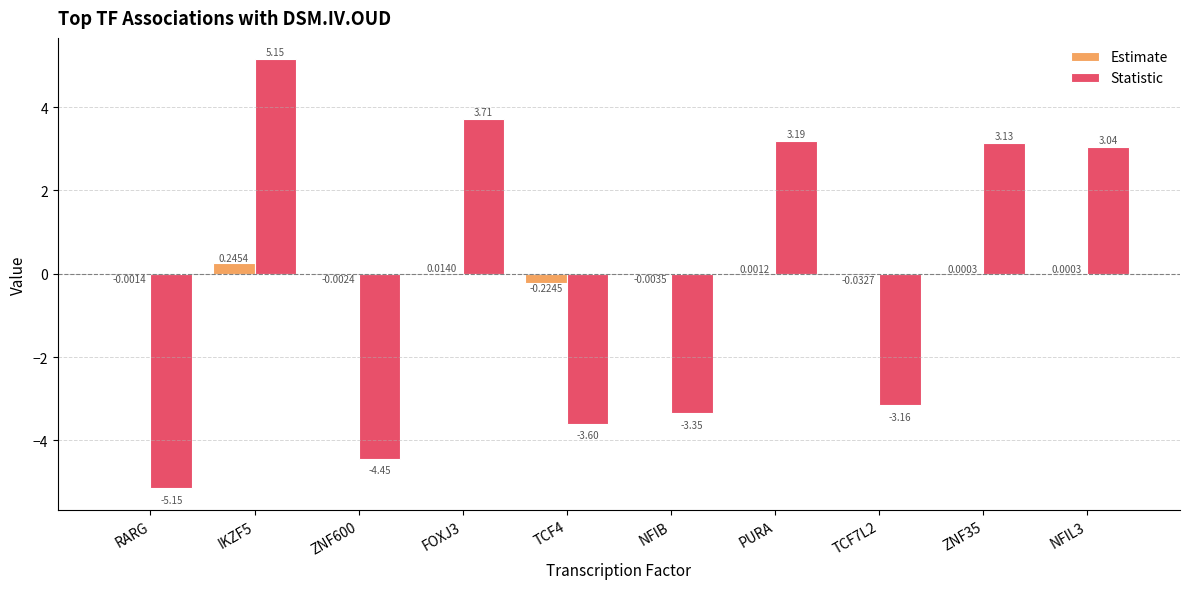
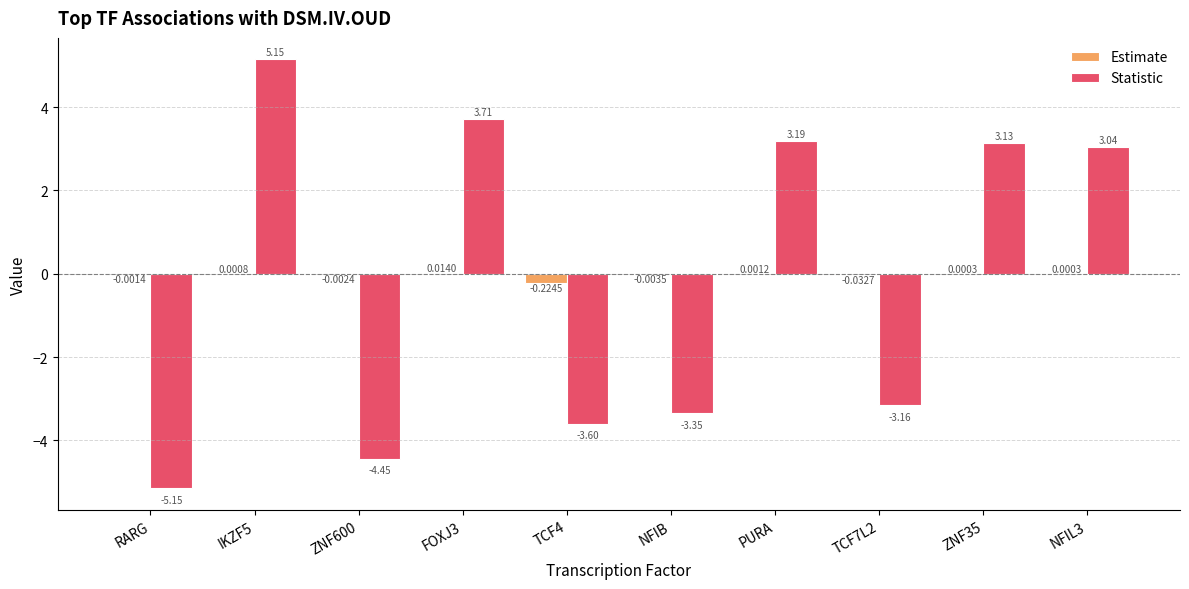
  {
    "Estimate": {
      "RARG": -0.0014,
-     "IKZF5": 0.2454,
+     "IKZF5": 0.0008,
      "ZNF600": -0.0024,
      "FOXJ3": 0.0140,
      "TCF4": -0.2245,
      "NFIB": -0.0035,
      "PURA": 0.0012,
      "TCF7L2": -0.0327,
      "ZNF35": 0.0003,
      "NFIL3": 0.0003
    },
    "Statistic": {
      "RARG": -5.15,
      "IKZF5": 5.15,
      "ZNF600": -4.45,
      "FOXJ3": 3.71,
      "TCF4": -3.60,
      "NFIB": -3.35,
      "PURA": 3.19,
      "TCF7L2": -3.16,
      "ZNF35": 3.13,
      "NFIL3": 3.04
    }
  }
